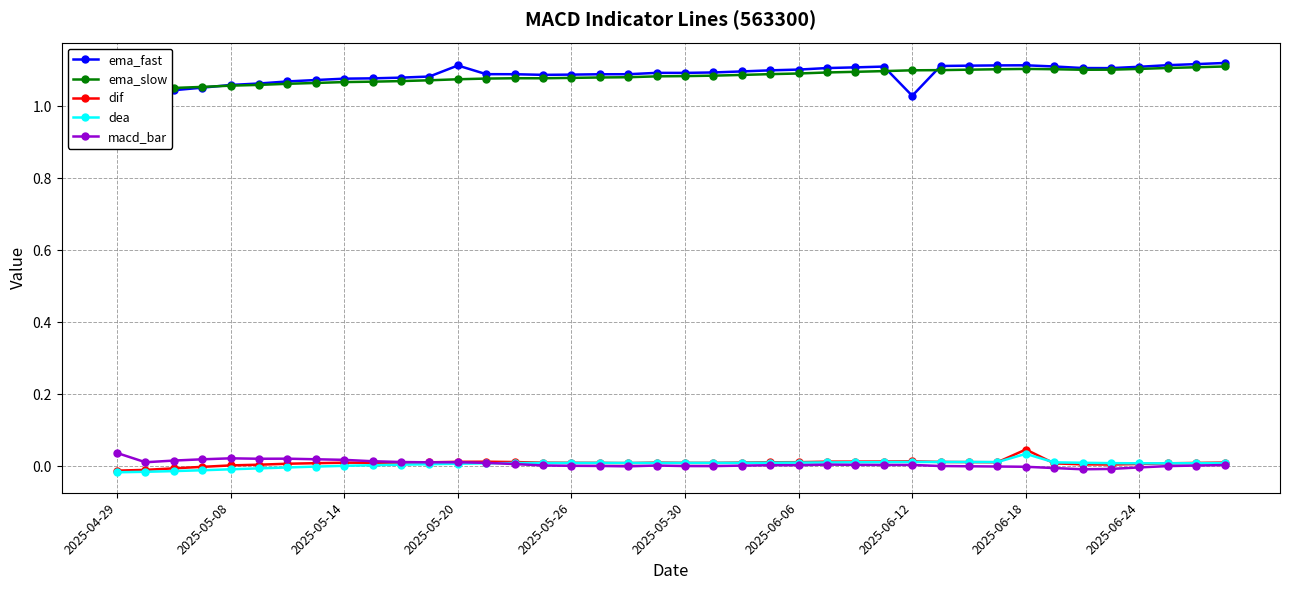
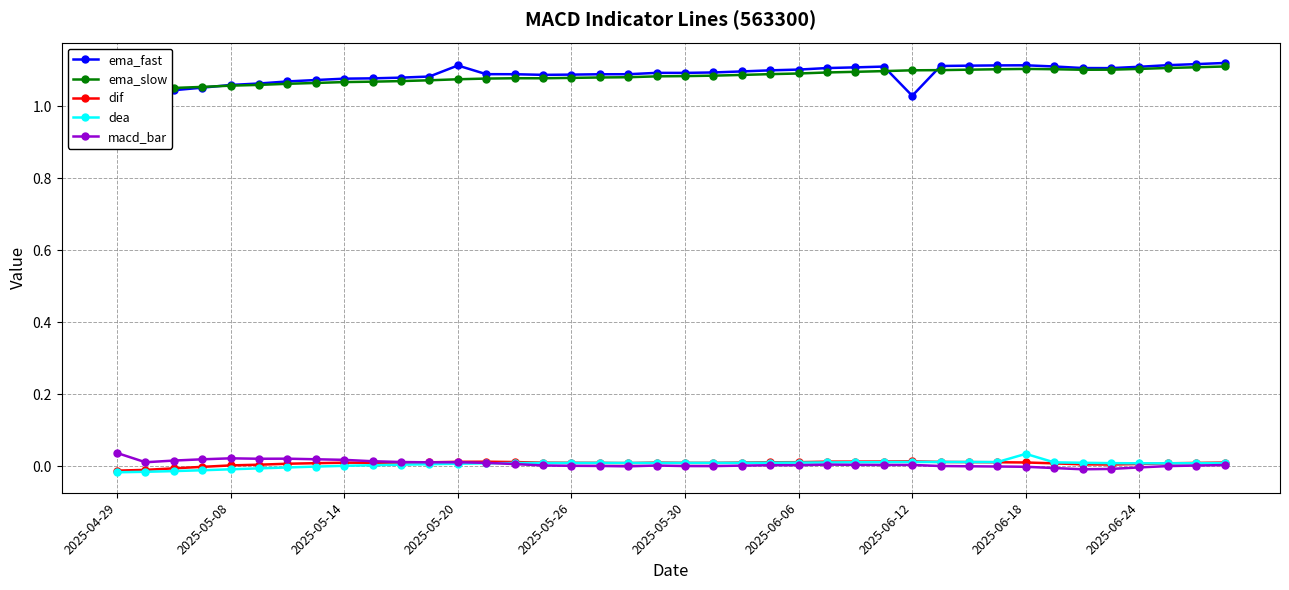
  {
    "ema_fast": {
      "2025-05-14": 1.08,
      "2025-05-20": 1.11,
      "2025-05-26": 1.09,
      "2025-05-30": 1.09,
      "2025-06-06": 1.10,
      "2025-06-12": 1.03,
      "2025-06-18": 1.11
    },
    "ema_slow": {
      "2025-05-14": 1.07,
      "2025-05-20": 1.07,
      "2025-05-26": 1.08,
      "2025-05-30": 1.08,
      "2025-06-06": 1.09,
      "2025-06-12": 1.10,
      "2025-06-18": 1.10
    },
    "dif": {
      "2025-05-08": 0.00,
      "2025-05-14": 0.01,
-     "2025-06-18": 0.05
+     "2025-06-18": 0.01
    },
    "dea": {
      "2025-05-08": -0.01,
      "2025-05-14": 0.00,
      "2025-06-18": 0.03
    },
    "macd_bar": {
      "2025-04-29": 0.04,
      "2025-05-08": 0.02,
      "2025-05-14": 0.02,
      "2025-05-26": 0.00,
      "2025-05-30": 0.00,
      "2025-06-06": 0.00,
      "2025-06-12": 0.00,
      "2025-06-18": 0.00,
      "2025-06-24": 0.00
    }
  }
